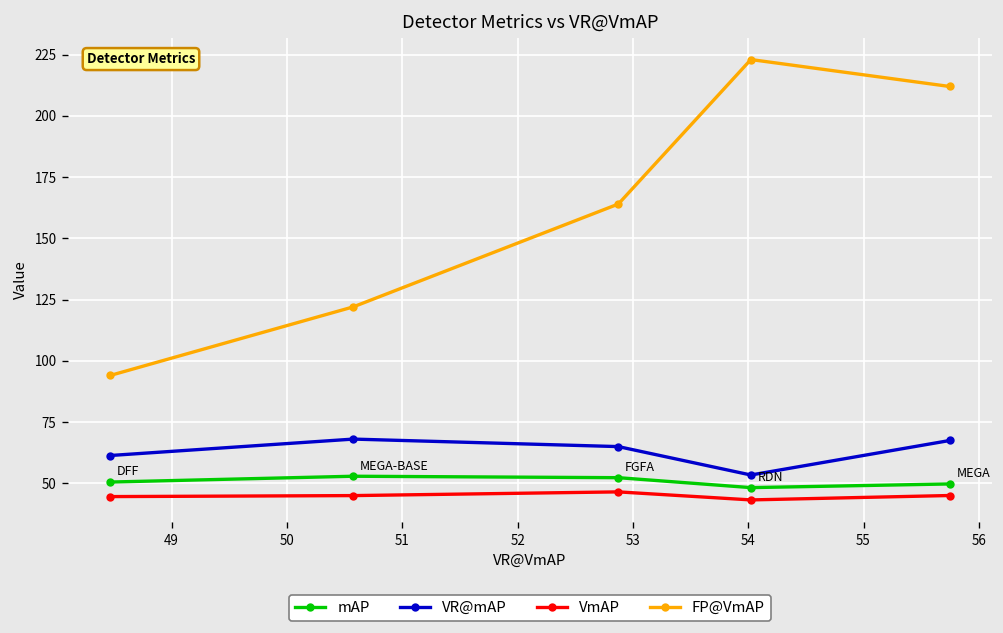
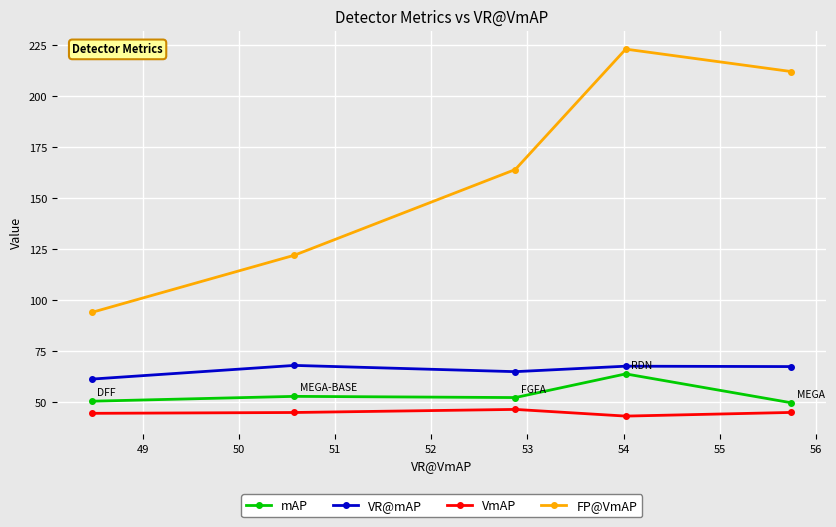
  {
    "mAP": {
-     "54": 48
+     "54": 64
    },
    "VR@mAP": {
-     "54": 53
+     "54": 68
    },
    "VmAP": {
      "54": 43
    },
    "FP@VmAP": {
      "54": 223
    }
  }
